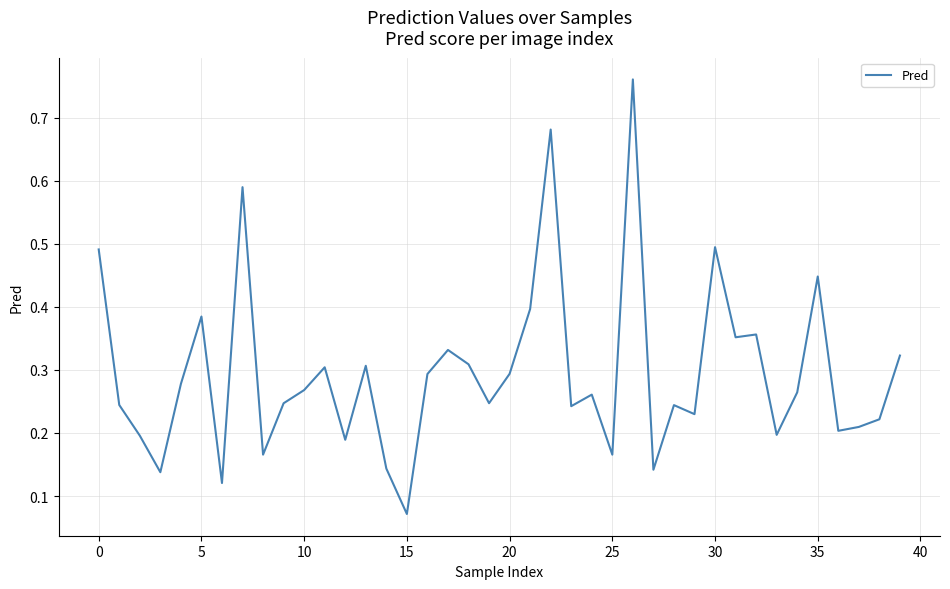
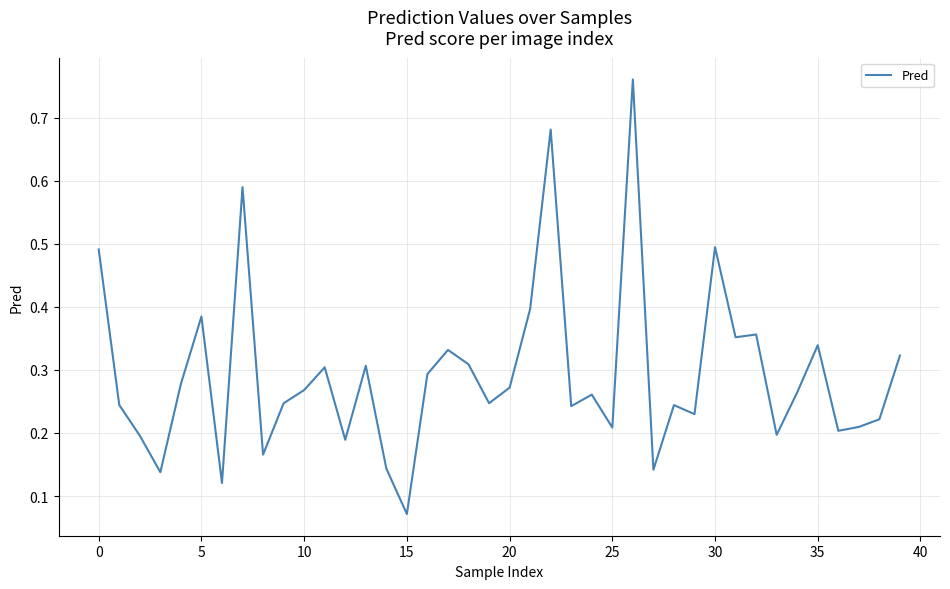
  {
    "0": 0.49,
    "5": 0.38,
    "10": 0.27,
    "15": 0.07,
-   "20": 0.29,
-   "25": 0.17,
+   "20": 0.27,
+   "25": 0.21,
    "30": 0.49,
-   "35": 0.45
+   "35": 0.34
  }
